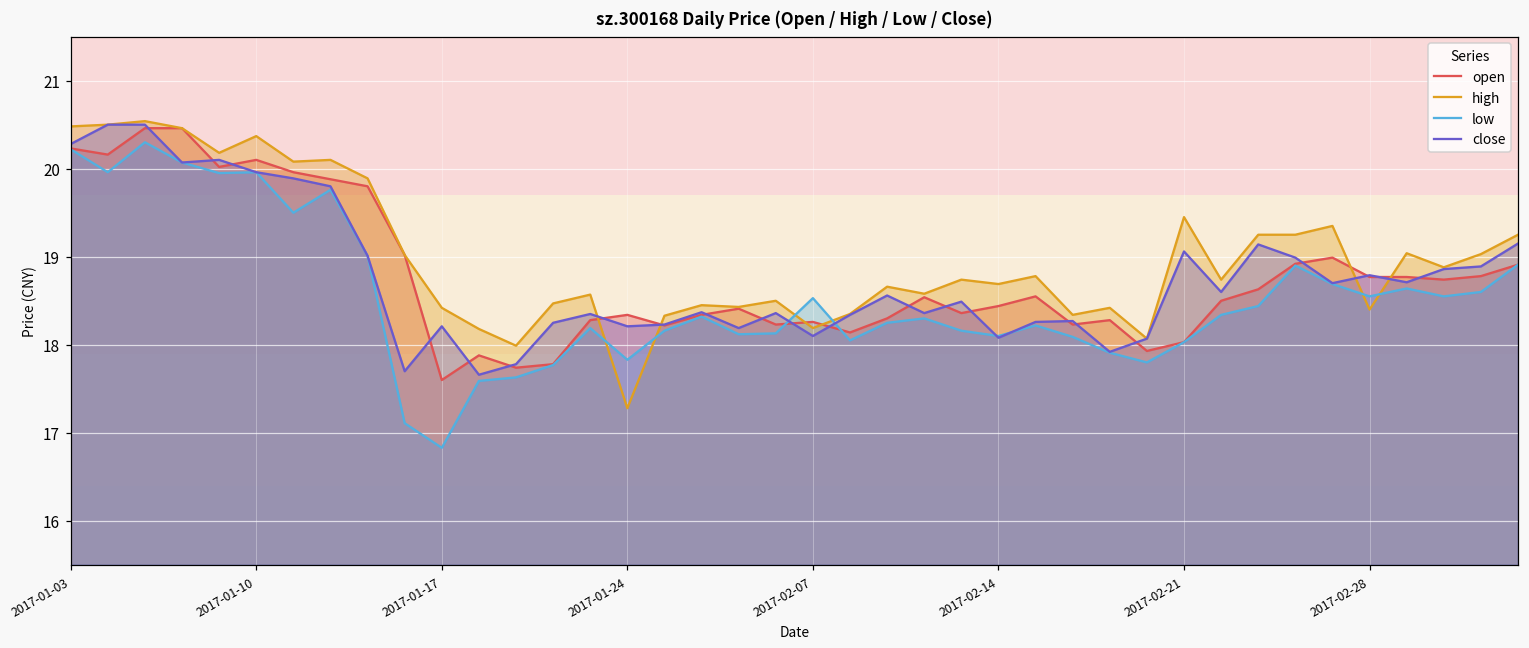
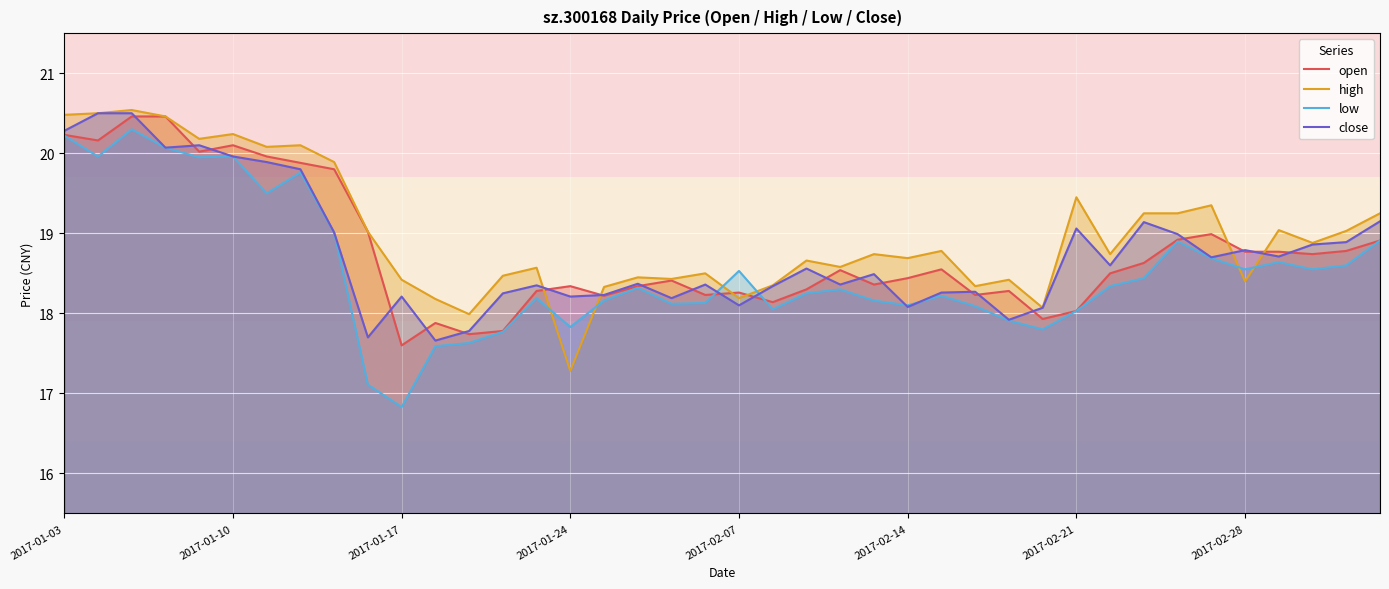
  {
    "open": {
      "2017-01-10": 20.1,
      "2017-01-17": 17.6,
      "2017-01-24": 18.3,
      "2017-02-07": 18.3,
      "2017-02-14": 18.4
    },
    "high": {
      "2017-01-03": 20.5,
-     "2017-01-10": 20.4,
+     "2017-01-10": 20.2,
      "2017-01-17": 18.4,
      "2017-01-24": 17.3,
      "2017-02-07": 18.2,
      "2017-02-14": 18.7,
      "2017-02-21": 19.5,
      "2017-02-28": 18.4
    },
    "low": {
      "2017-01-17": 16.8,
      "2017-01-24": 17.8,
      "2017-02-07": 18.5,
      "2017-02-28": 18.6
    },
    "close": {
      "2017-01-03": 20.3,
      "2017-01-17": 18.2,
      "2017-01-24": 18.2,
      "2017-02-07": 18.1,
      "2017-02-21": 19.1
    }
  }
